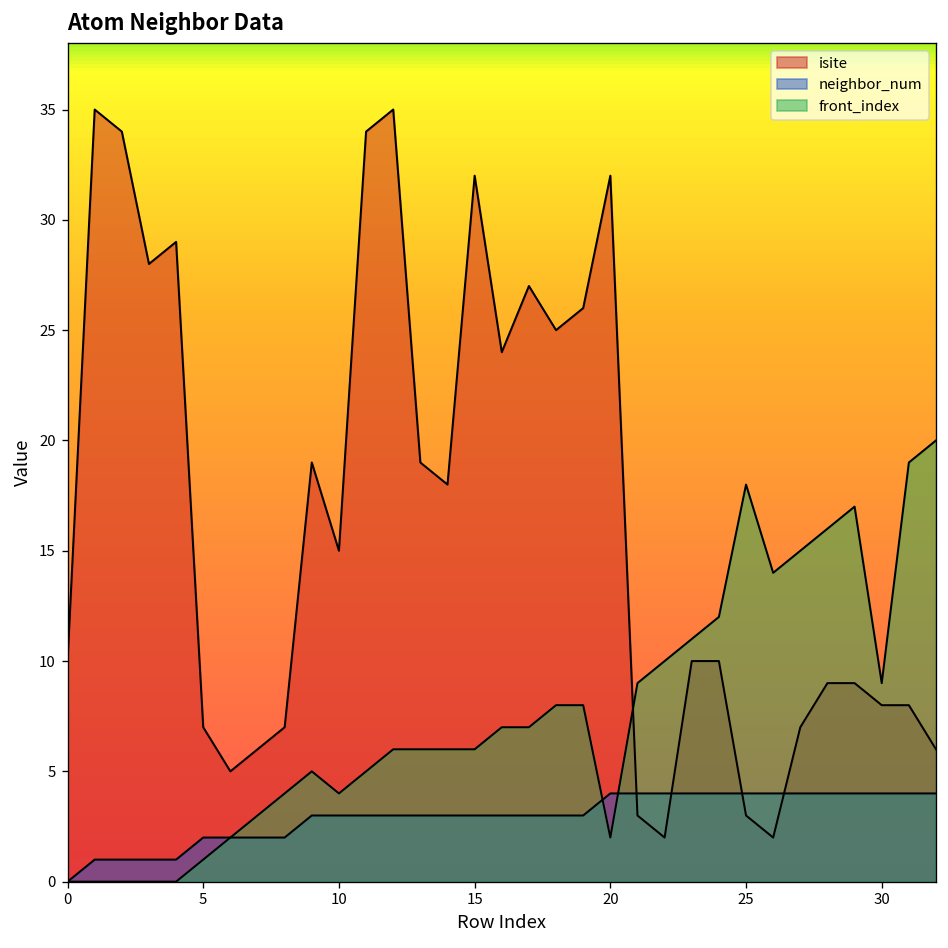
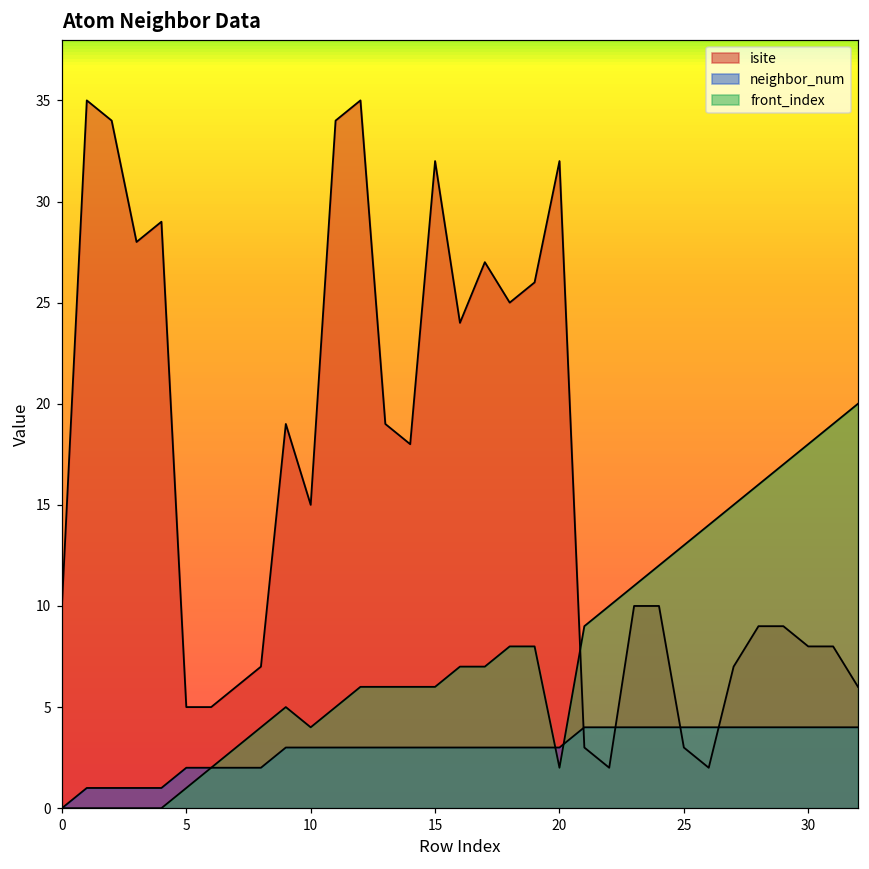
  {
    "isite": {
      "0": 10,
-     "5": 7,
+     "5": 5,
      "10": 15,
      "15": 32,
      "20": 32,
      "25": 3,
      "30": 8
    },
    "neighbor_num": {
      "5": 2,
      "10": 3,
      "15": 3,
-     "20": 4,
+     "20": 3,
      "25": 4,
      "30": 4
    },
    "front_index": {
      "5": 1,
      "10": 4,
      "15": 6,
      "20": 2,
-     "25": 18,
-     "30": 9
+     "25": 13,
+     "30": 18
    }
  }
